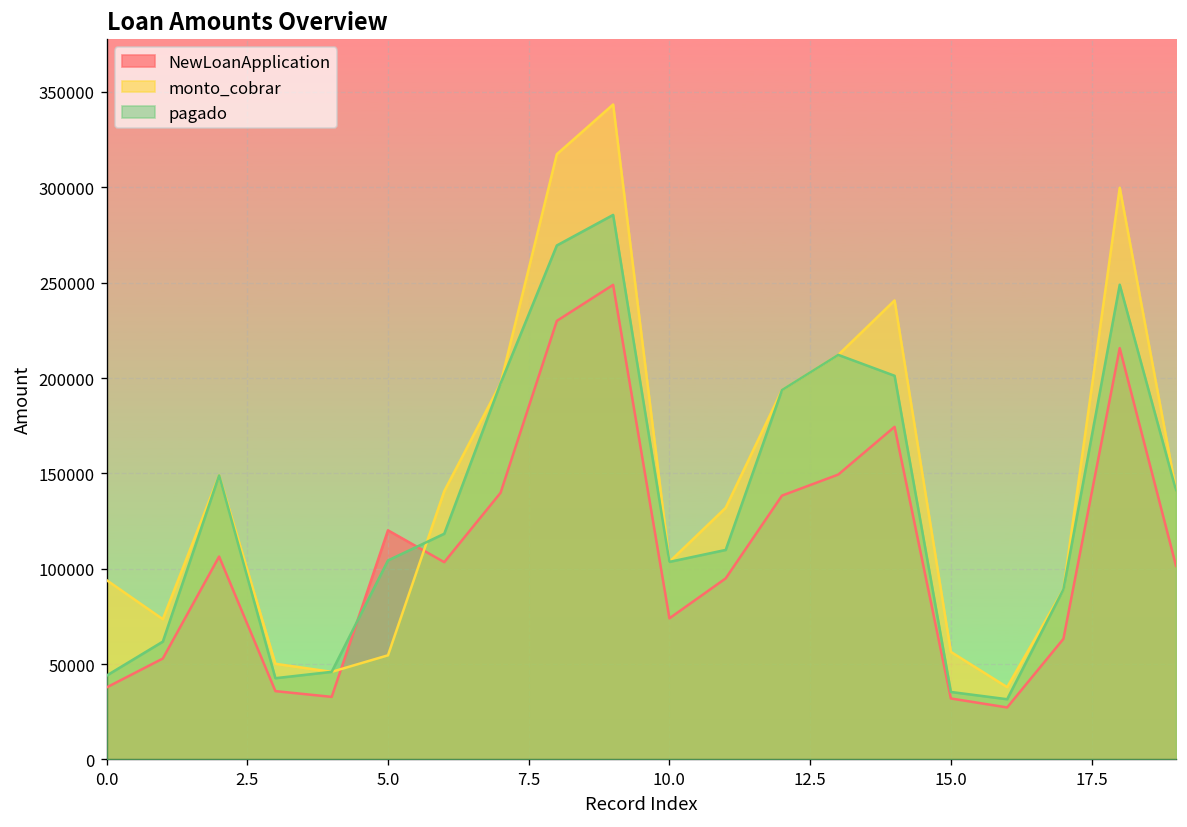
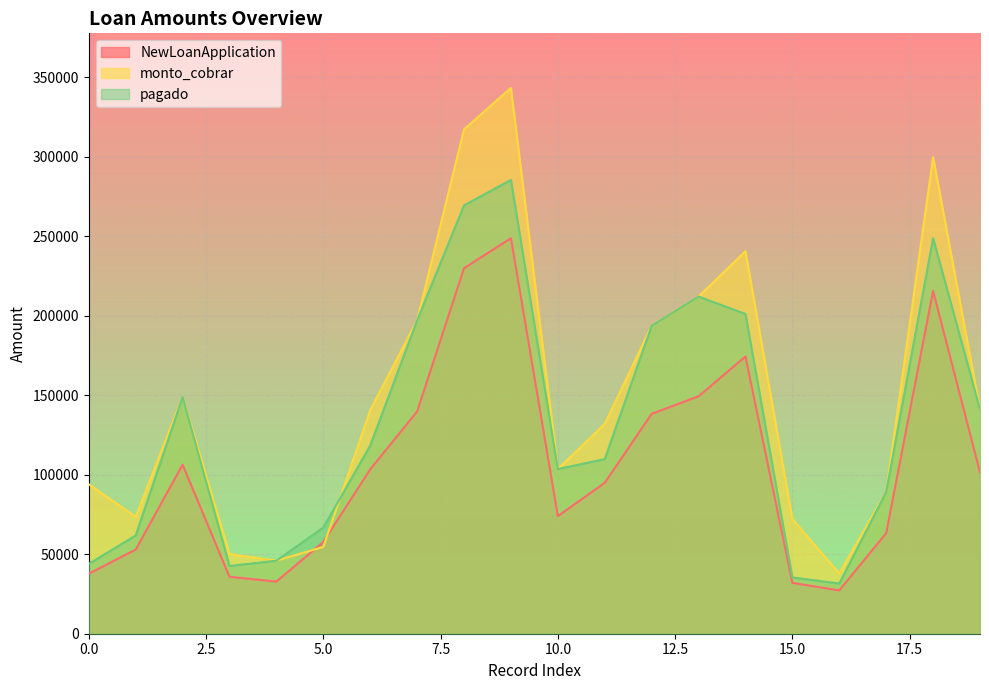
  {
    "NewLoanApplication": {
      "0.0": 38000,
-     "5.0": 120000,
+     "5.0": 58000,
      "10.0": 74000,
      "15.0": 32000
    },
    "monto_cobrar": {
      "0.0": 94000,
      "5.0": 55000,
-     "15.0": 56000
+     "15.0": 72000
    },
    "pagado": {
      "0.0": 44000,
-     "5.0": 104000,
+     "5.0": 67000,
      "15.0": 35000
    }
  }
